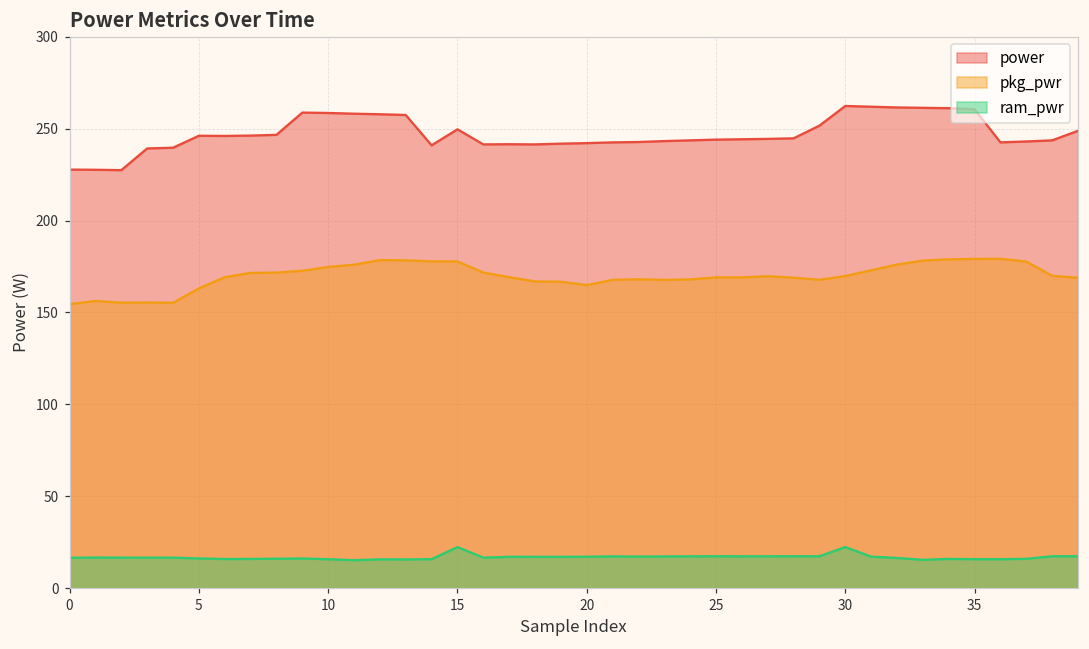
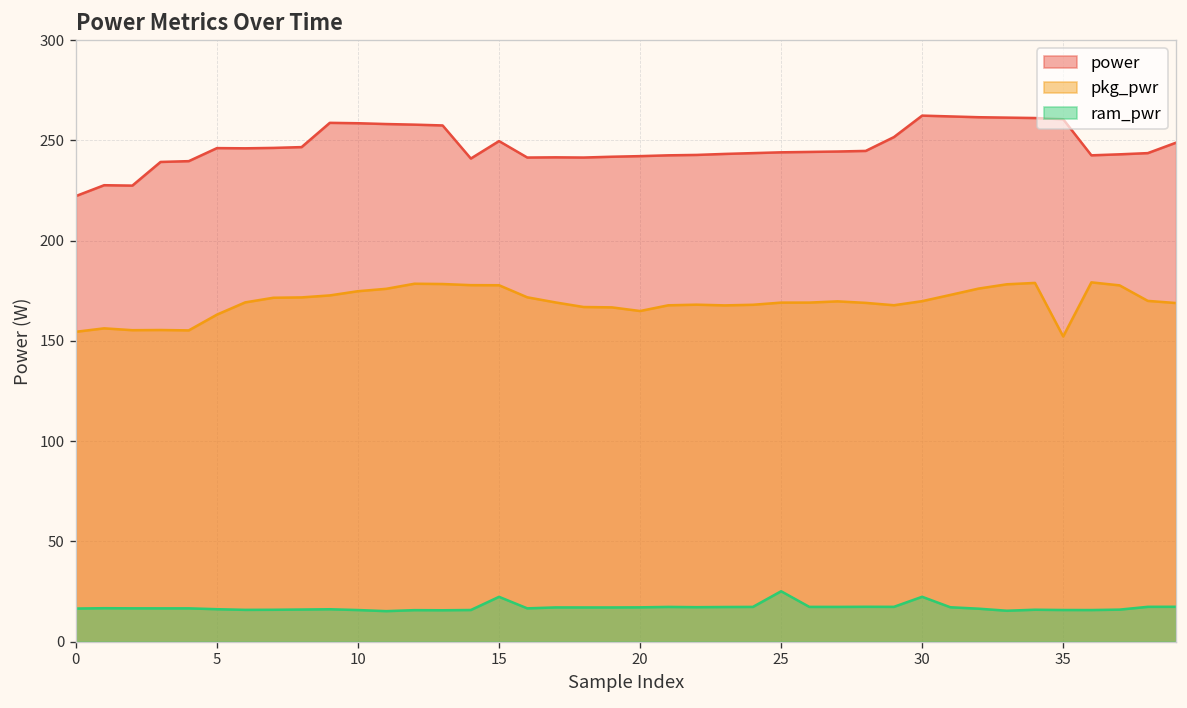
  {
    "power": {
-     "0": 228,
+     "0": 222,
      "5": 246,
      "10": 259,
      "15": 250,
      "20": 242,
      "25": 244,
      "30": 262
    },
    "pkg_pwr": {
      "0": 155,
      "5": 163,
      "10": 175,
      "15": 178,
      "20": 165,
      "25": 169,
      "30": 170,
-     "35": 179
+     "35": 152
    },
    "ram_pwr": {
      "0": 17,
      "5": 16,
      "10": 16,
      "15": 22,
      "20": 17,
-     "25": 17,
+     "25": 25,
      "30": 22,
      "35": 16
    }
  }
